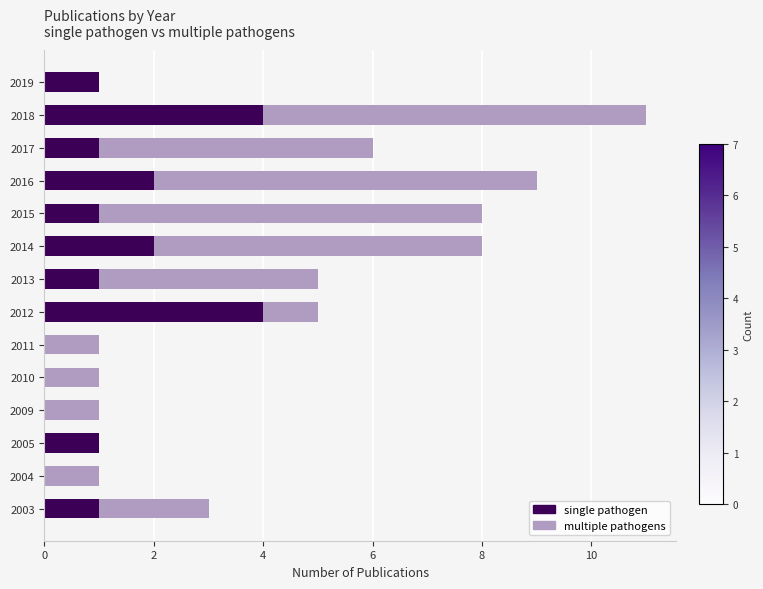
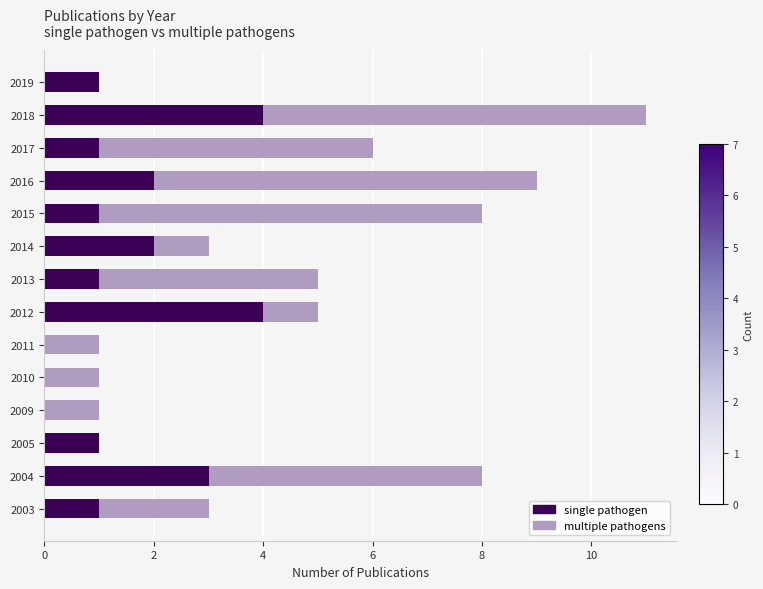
  {
    "single pathogen": {
      "2019": 1,
      "2018": 4,
      "2017": 1,
      "2016": 2,
      "2015": 1,
      "2014": 2,
      "2013": 1,
      "2012": 4,
      "2011": 0,
      "2010": 0,
      "2009": 0,
      "2005": 1,
-     "2004": 0,
+     "2004": 3,
      "2003": 1
    },
    "multiple pathogens": {
      "2019": 0,
      "2018": 7,
      "2017": 5,
      "2016": 7,
      "2015": 7,
-     "2014": 6,
+     "2014": 1,
      "2013": 4,
      "2012": 1,
      "2011": 1,
      "2010": 1,
      "2009": 1,
      "2005": 0,
-     "2004": 1,
+     "2004": 5,
      "2003": 2
    }
  }
